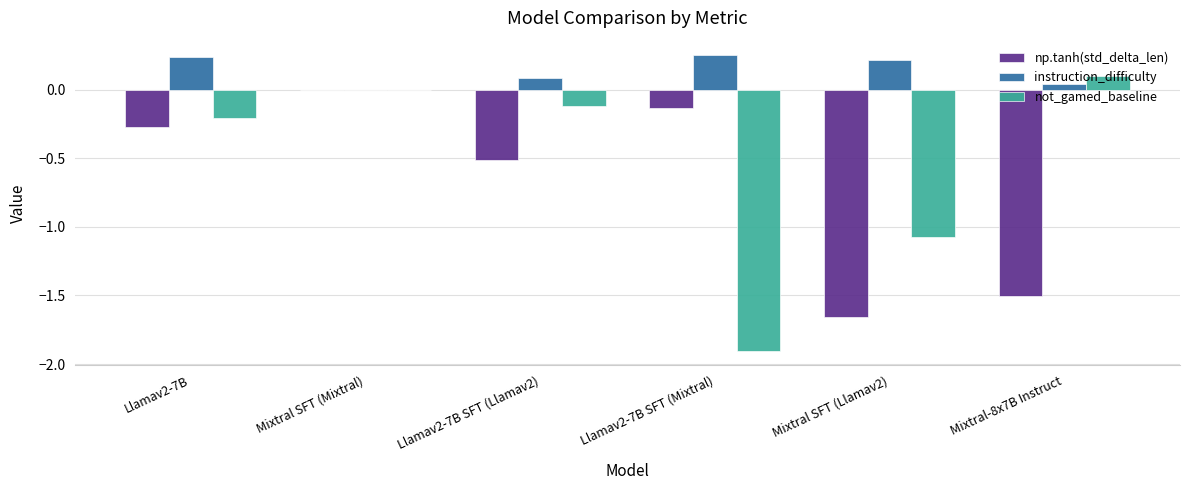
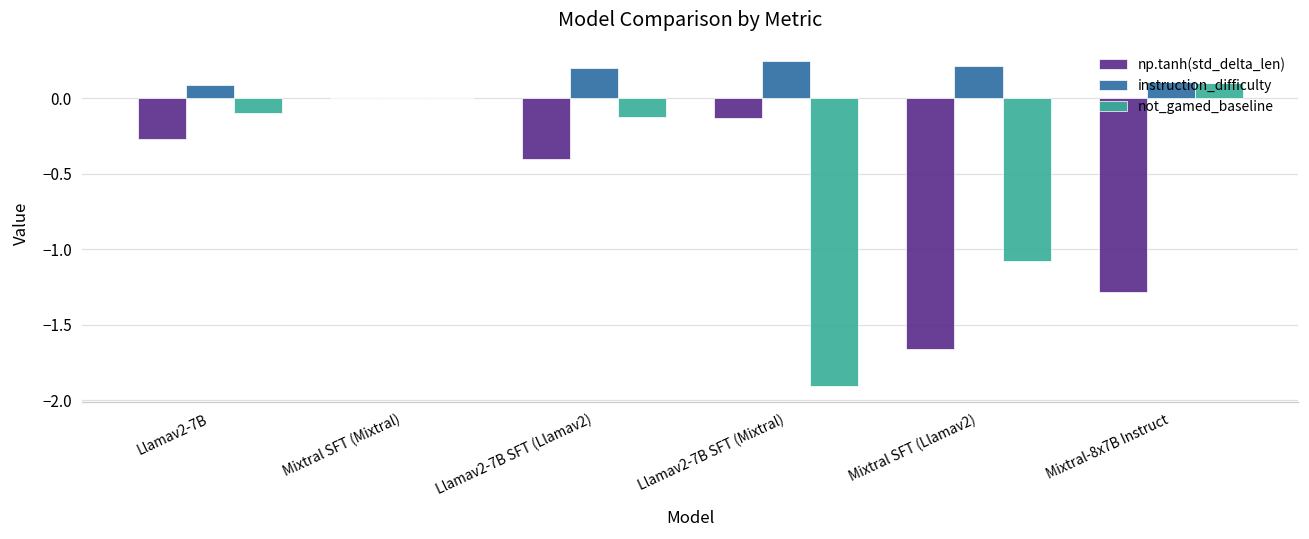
  {
    "np.tanh(std_delta_len)": {
      "Llamav2-7B": -0.27,
      "Mixtral SFT (Mixtral)": 0.00,
-     "Llamav2-7B SFT (Llamav2)": -0.51,
+     "Llamav2-7B SFT (Llamav2)": -0.40,
      "Llamav2-7B SFT (Mixtral)": -0.13,
      "Mixtral SFT (Llamav2)": -1.66,
-     "Mixtral-8x7B Instruct": -1.51
+     "Mixtral-8x7B Instruct": -1.28
    },
    "instruction_difficulty": {
-     "Llamav2-7B": 0.24,
+     "Llamav2-7B": 0.09,
      "Mixtral SFT (Mixtral)": 0.00,
-     "Llamav2-7B SFT (Llamav2)": 0.08,
+     "Llamav2-7B SFT (Llamav2)": 0.20,
      "Llamav2-7B SFT (Mixtral)": 0.25,
      "Mixtral SFT (Llamav2)": 0.21,
-     "Mixtral-8x7B Instruct": 0.04
+     "Mixtral-8x7B Instruct": 0.11
    },
    "not_gamed_baseline": {
-     "Llamav2-7B": -0.21,
+     "Llamav2-7B": -0.10,
      "Mixtral SFT (Mixtral)": 0.00,
      "Llamav2-7B SFT (Llamav2)": -0.12,
      "Llamav2-7B SFT (Mixtral)": -1.90,
      "Mixtral SFT (Llamav2)": -1.07,
      "Mixtral-8x7B Instruct": 0.10
    }
  }
